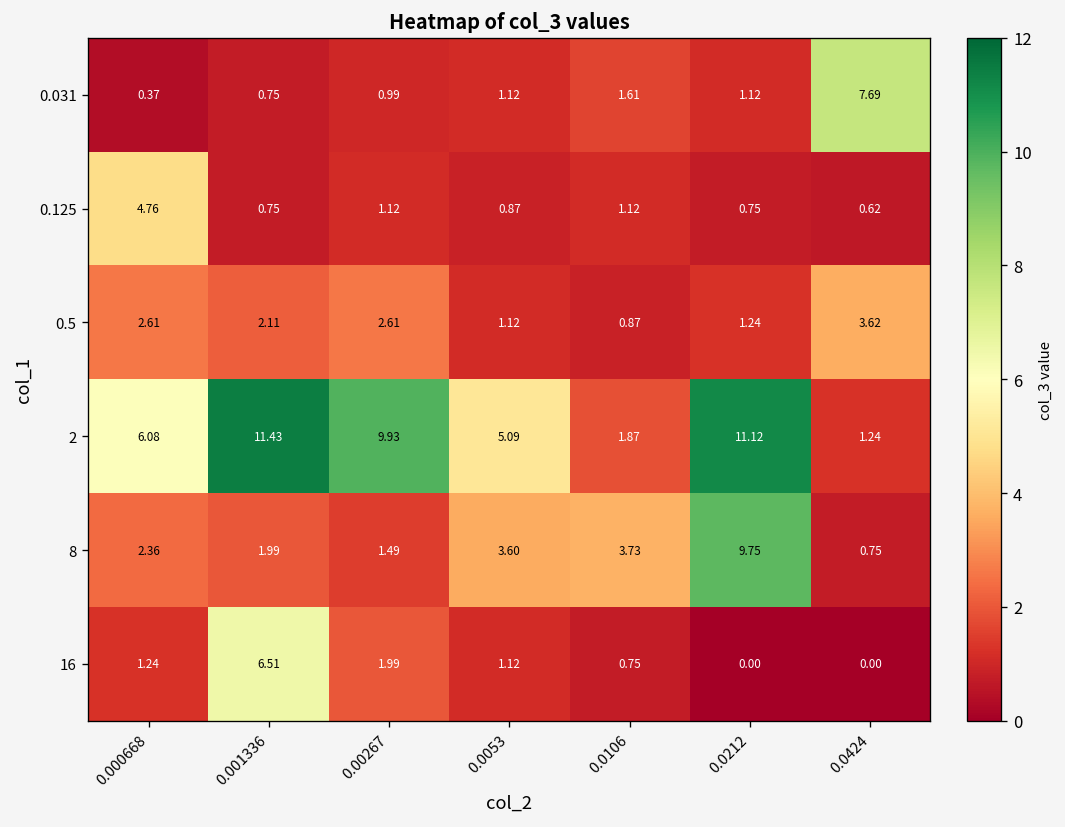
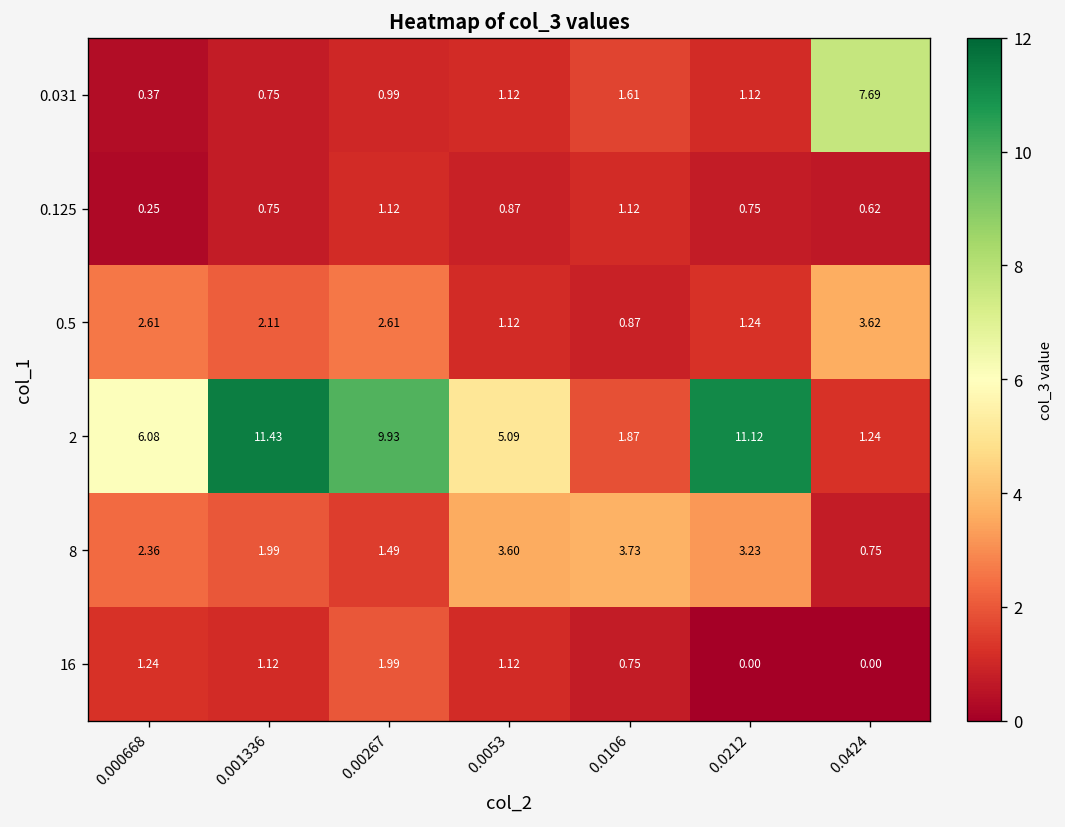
  {
    "0.031": {
      "0.000668": 0.37,
      "0.001336": 0.75,
      "0.00267": 0.99,
      "0.0053": 1.12,
      "0.0106": 1.61,
      "0.0212": 1.12,
      "0.0424": 7.69
    },
    "0.125": {
-     "0.000668": 4.76,
+     "0.000668": 0.25,
      "0.001336": 0.75,
      "0.00267": 1.12,
      "0.0053": 0.87,
      "0.0106": 1.12,
      "0.0212": 0.75,
      "0.0424": 0.62
    },
    "0.5": {
      "0.000668": 2.61,
      "0.001336": 2.11,
      "0.00267": 2.61,
      "0.0053": 1.12,
      "0.0106": 0.87,
      "0.0212": 1.24,
      "0.0424": 3.62
    },
    "2": {
      "0.000668": 6.08,
      "0.001336": 11.43,
      "0.00267": 9.93,
      "0.0053": 5.09,
      "0.0106": 1.87,
      "0.0212": 11.12,
      "0.0424": 1.24
    },
    "8": {
      "0.000668": 2.36,
      "0.001336": 1.99,
      "0.00267": 1.49,
      "0.0053": 3.60,
      "0.0106": 3.73,
-     "0.0212": 9.75,
+     "0.0212": 3.23,
      "0.0424": 0.75
    },
    "16": {
      "0.000668": 1.24,
-     "0.001336": 6.51,
+     "0.001336": 1.12,
      "0.00267": 1.99,
      "0.0053": 1.12,
      "0.0106": 0.75,
      "0.0212": 0.00,
      "0.0424": 0.00
    }
  }
